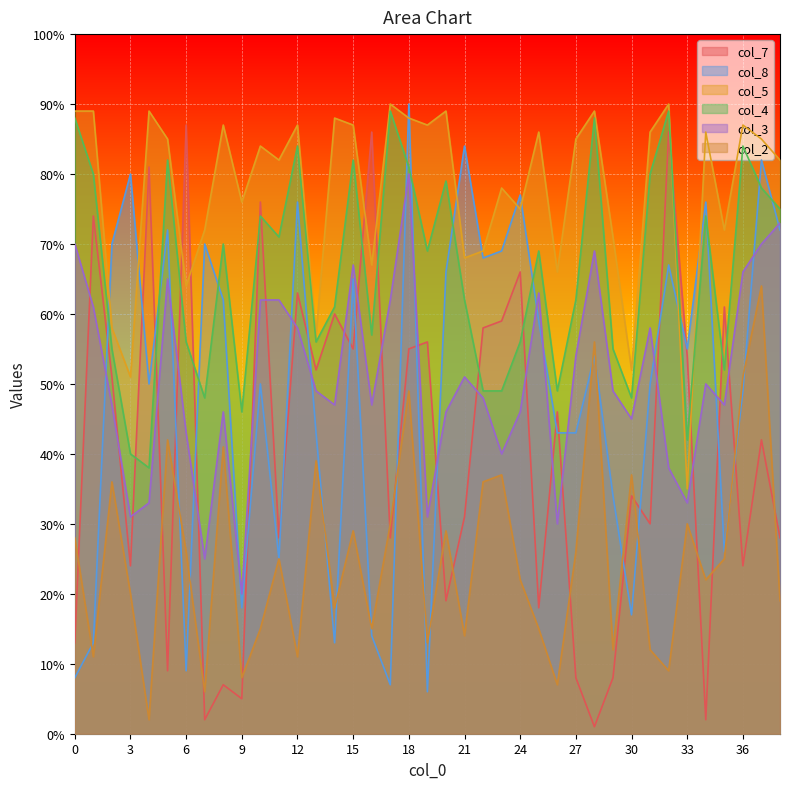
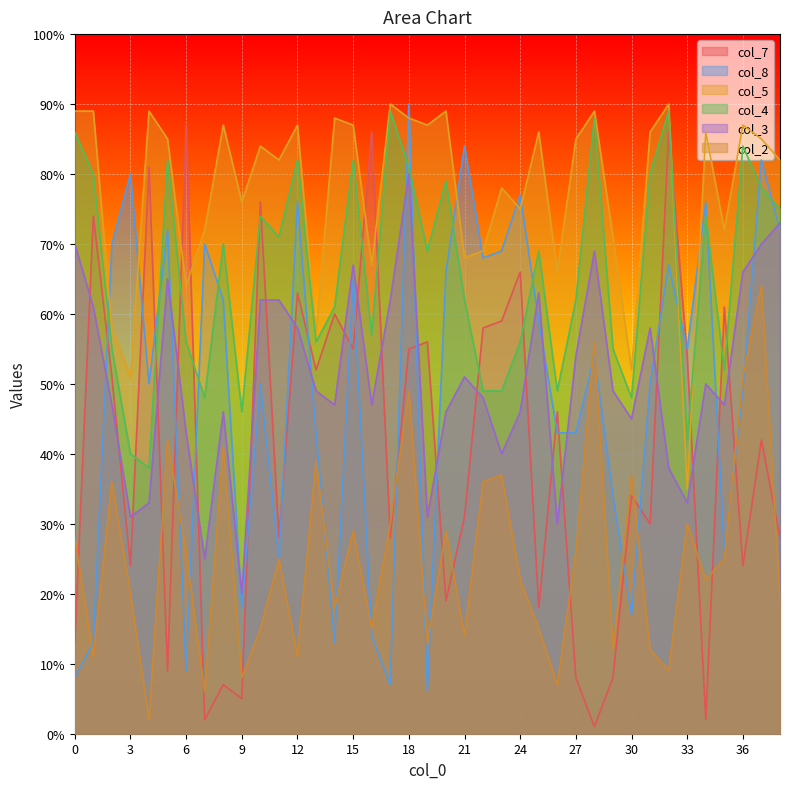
  {
    "col_4": {
-     "0": "88%",
+     "0": "86%",
      "3": "40%",
      "6": "56%",
      "9": "46%",
-     "12": "84%",
+     "12": "82%",
      "15": "82%",
      "18": "81%",
      "21": "62%",
      "24": "56%",
      "27": "62%",
      "30": "48%",
      "33": "42%"
    }
  }
